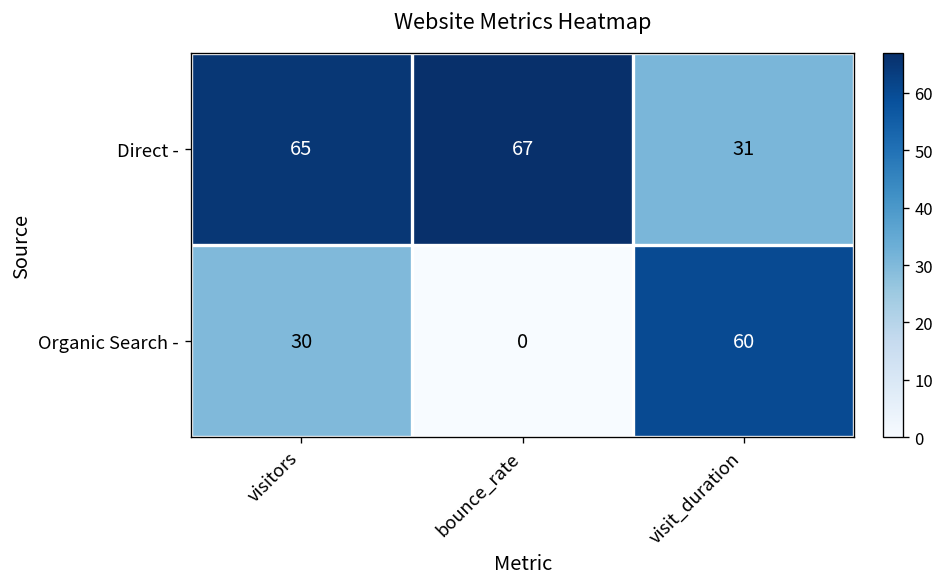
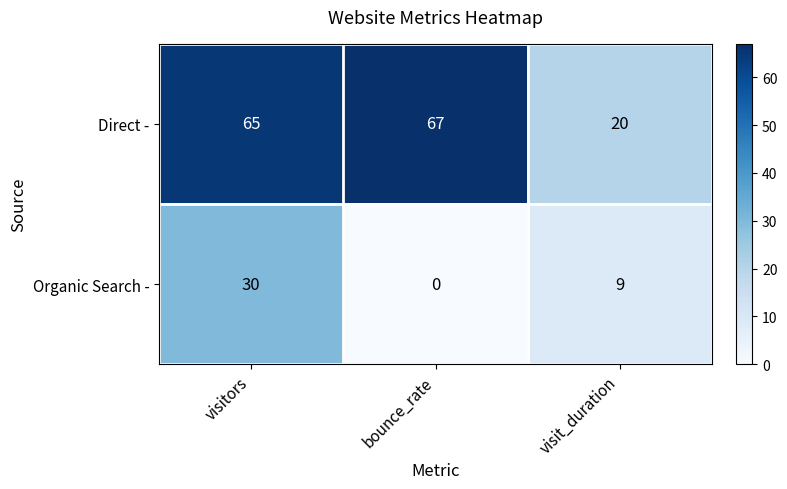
  {
    "Direct -": {
      "visitors": 65,
      "bounce_rate": 67,
-     "visit_duration": 31
+     "visit_duration": 20
    },
    "Organic Search -": {
      "visitors": 30,
      "bounce_rate": 0,
-     "visit_duration": 60
+     "visit_duration": 9
    }
  }
